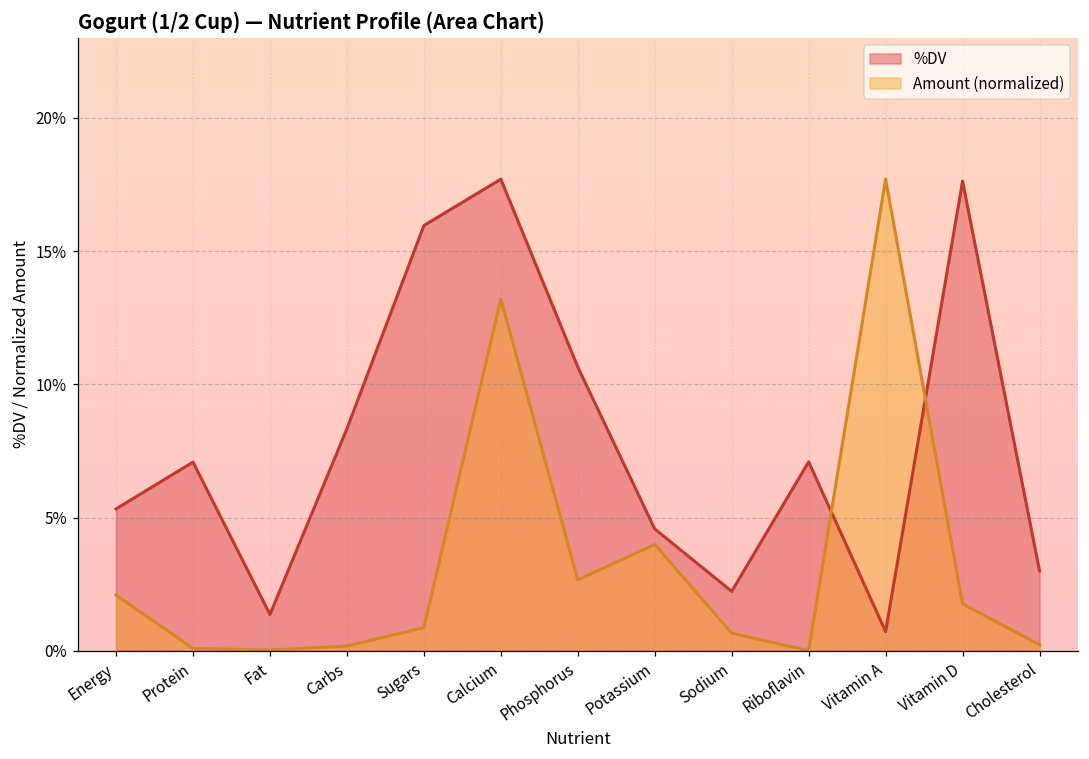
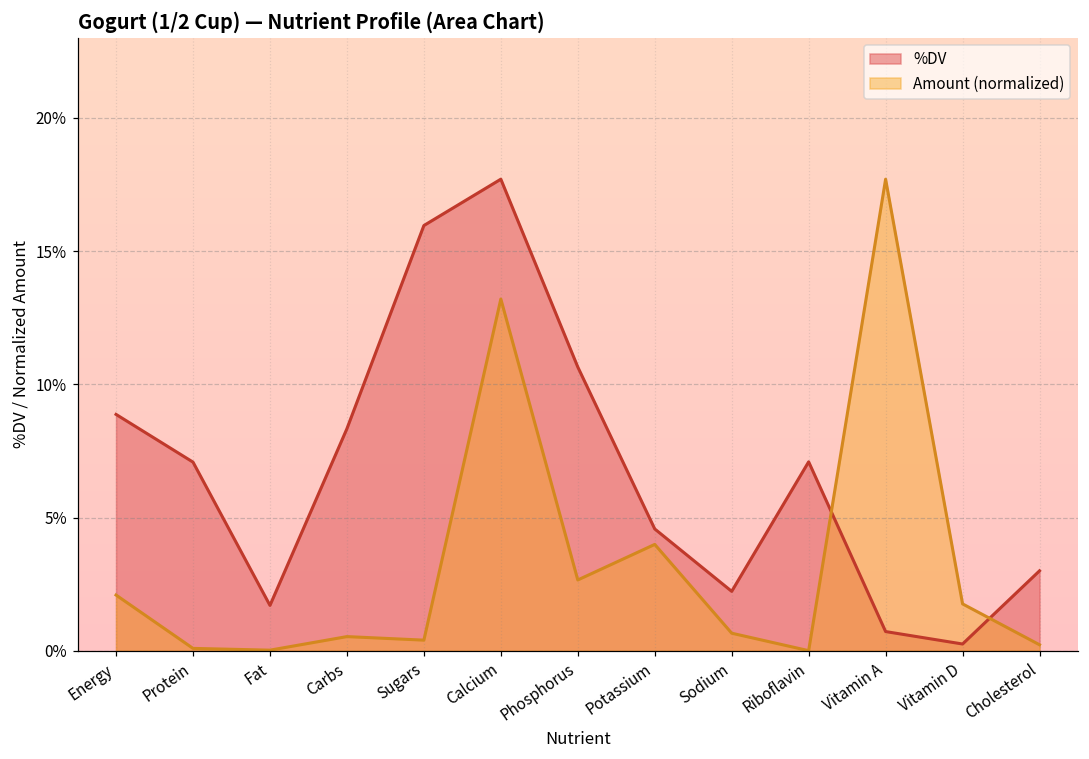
  {
    "%DV": {
-     "Energy": "5.3%",
+     "Energy": "8.9%",
      "Protein": "7.1%",
-     "Fat": "1.4%",
+     "Fat": "1.7%",
      "Carbs": "8.3%",
      "Sugars": "16.0%",
      "Calcium": "17.7%",
      "Phosphorus": "10.7%",
      "Potassium": "4.6%",
      "Sodium": "2.2%",
      "Riboflavin": "7.1%",
      "Vitamin A": "0.7%",
-     "Vitamin D": "17.6%",
+     "Vitamin D": "0.3%",
      "Cholesterol": "3.0%"
    },
    "Amount (normalized)": {
      "Energy": "2.1%",
      "Protein": "0.1%",
      "Fat": "0.0%",
-     "Carbs": "0.2%",
-     "Sugars": "0.9%",
+     "Carbs": "0.5%",
+     "Sugars": "0.4%",
      "Calcium": "13.2%",
      "Phosphorus": "2.7%",
      "Potassium": "4.0%",
      "Sodium": "0.7%",
      "Riboflavin": "0.0%",
      "Vitamin A": "17.7%",
      "Vitamin D": "1.8%",
      "Cholesterol": "0.2%"
    }
  }
